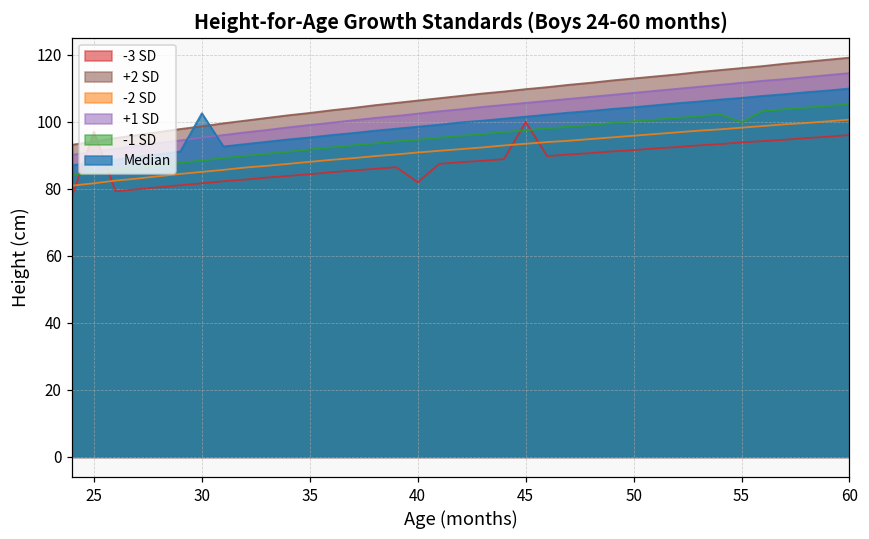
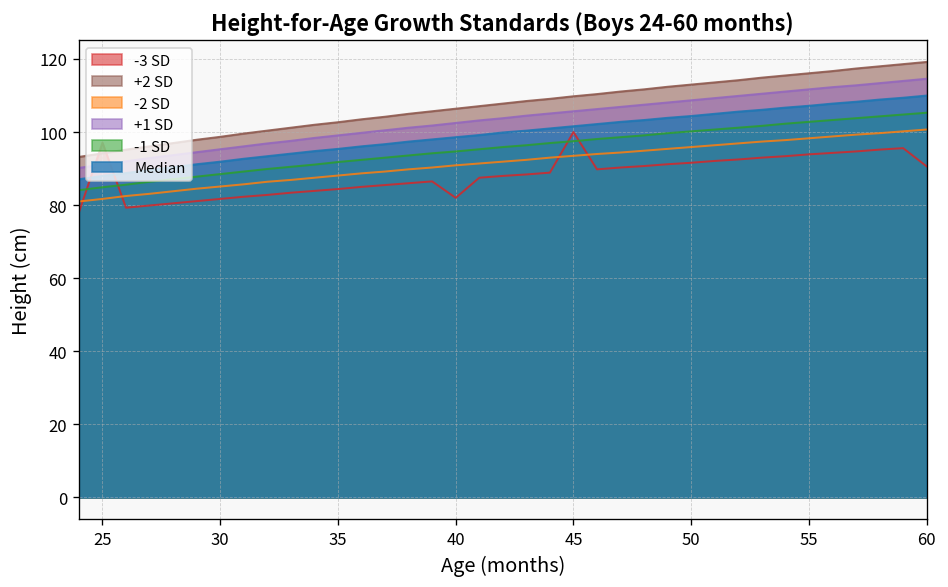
  {
    "-3 SD": {
      "30": 82,
      "35": 84,
      "40": 82,
      "45": 100,
      "50": 92,
      "55": 94,
-     "60": 96
+     "60": 91
    },
    "+2 SD": {
      "30": 99,
      "35": 103,
      "40": 106,
      "45": 110,
      "50": 113,
      "55": 116,
      "60": 119
    },
    "-2 SD": {
      "25": 82,
      "30": 85,
      "35": 88,
      "40": 91,
      "45": 94,
      "50": 96,
      "55": 98,
      "60": 101
    },
    "+1 SD": {
      "30": 95,
      "35": 99,
      "40": 103,
      "45": 106,
      "50": 109,
      "55": 112,
      "60": 115
    },
    "-1 SD": {
      "30": 89,
      "35": 92,
      "40": 95,
      "45": 98,
      "50": 100,
-     "55": 100,
+     "55": 103,
      "60": 105
    },
    "Median": {
-     "30": 103,
+     "30": 92,
      "35": 95,
      "40": 99,
      "45": 102,
      "50": 104,
      "55": 107,
      "60": 110
    }
  }
